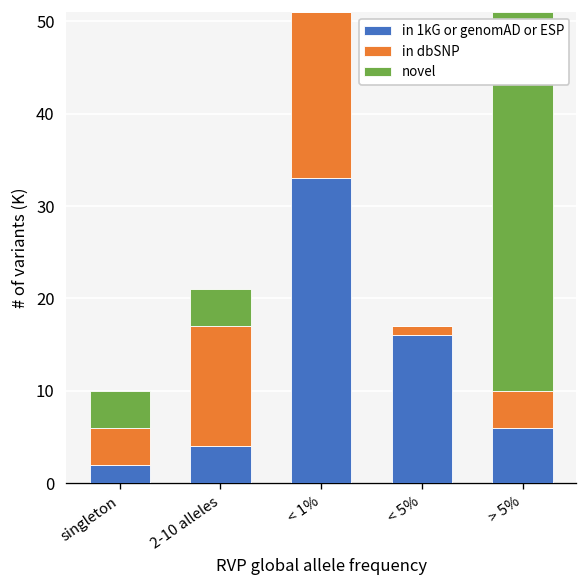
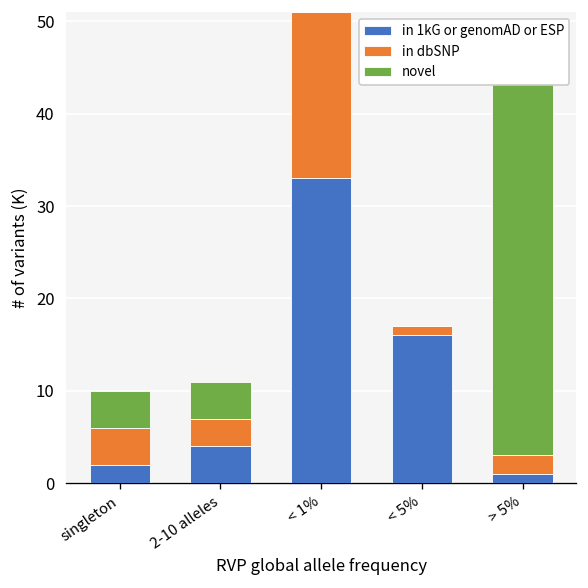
  {
    "in 1kG or genomAD or ESP": {
      "singleton": 2,
      "2-10 alleles": 4,
      "< 1%": 33,
      "< 5%": 16,
-     "> 5%": 6
+     "> 5%": 1
    },
    "in dbSNP": {
      "singleton": 4,
-     "2-10 alleles": 13,
+     "2-10 alleles": 3,
      "< 1%": 18,
      "< 5%": 1,
-     "> 5%": 4
+     "> 5%": 2
    },
    "novel": {
      "singleton": 4,
      "2-10 alleles": 4,
      "< 1%": 0,
      "< 5%": 0
    }
  }
